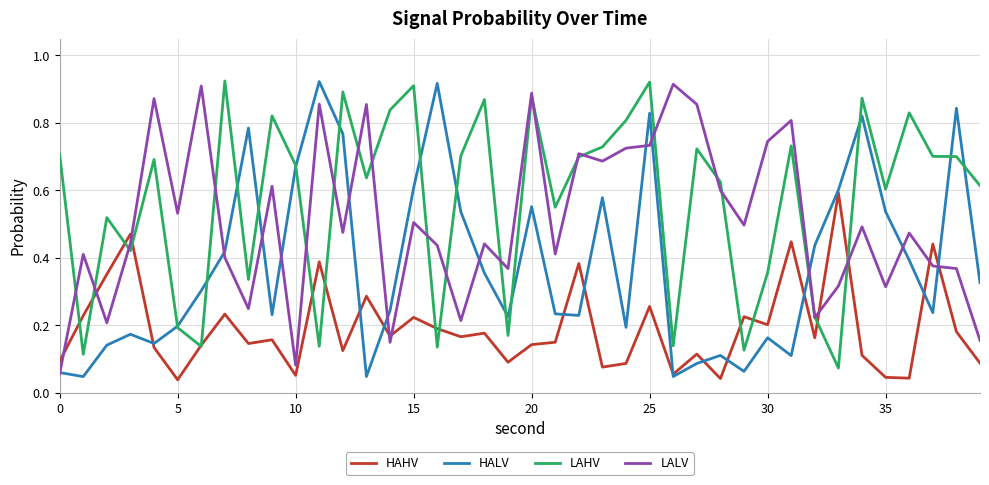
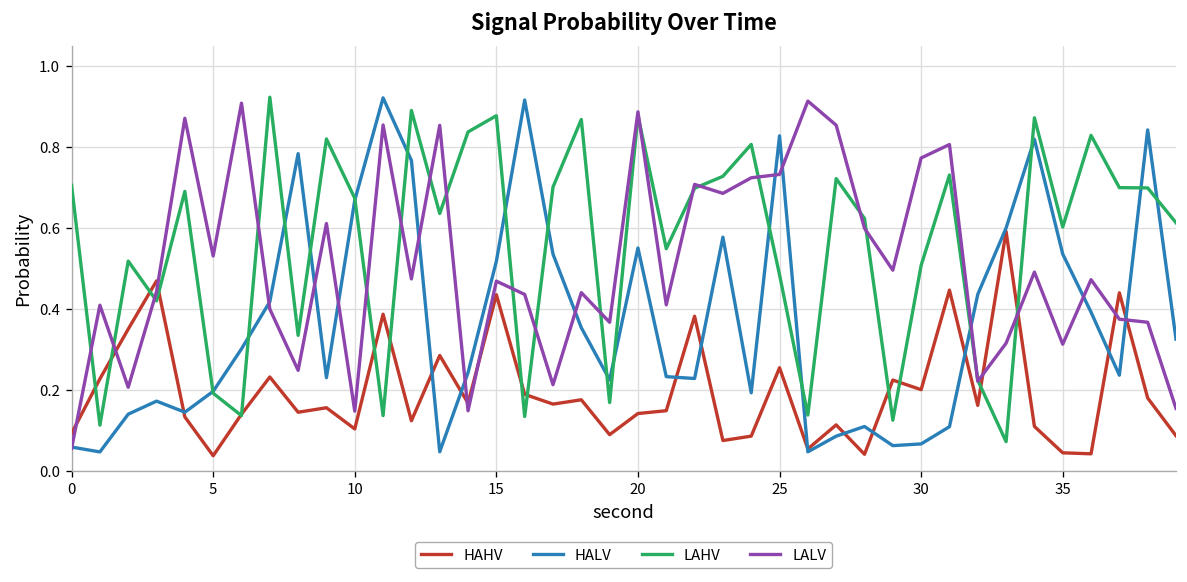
  {
    "HAHV": {
      "0": 0.09,
      "5": 0.04,
-     "10": 0.05,
-     "15": 0.22,
+     "10": 0.10,
+     "15": 0.44,
      "20": 0.14,
      "25": 0.26,
      "30": 0.20,
      "35": 0.05
    },
    "HALV": {
-     "15": 0.61,
+     "15": 0.52,
      "20": 0.55,
      "25": 0.83,
-     "30": 0.16,
+     "30": 0.07,
      "35": 0.54
    },
    "LAHV": {
      "0": 0.71,
-     "15": 0.91,
+     "15": 0.88,
      "20": 0.88,
-     "25": 0.92,
-     "30": 0.36,
+     "25": 0.49,
+     "30": 0.51,
      "35": 0.60
    },
    "LALV": {
      "5": 0.53,
-     "10": 0.08,
-     "15": 0.50,
+     "10": 0.15,
+     "15": 0.47,
      "20": 0.89,
      "25": 0.73,
-     "30": 0.75,
+     "30": 0.77,
      "35": 0.31
    }
  }
